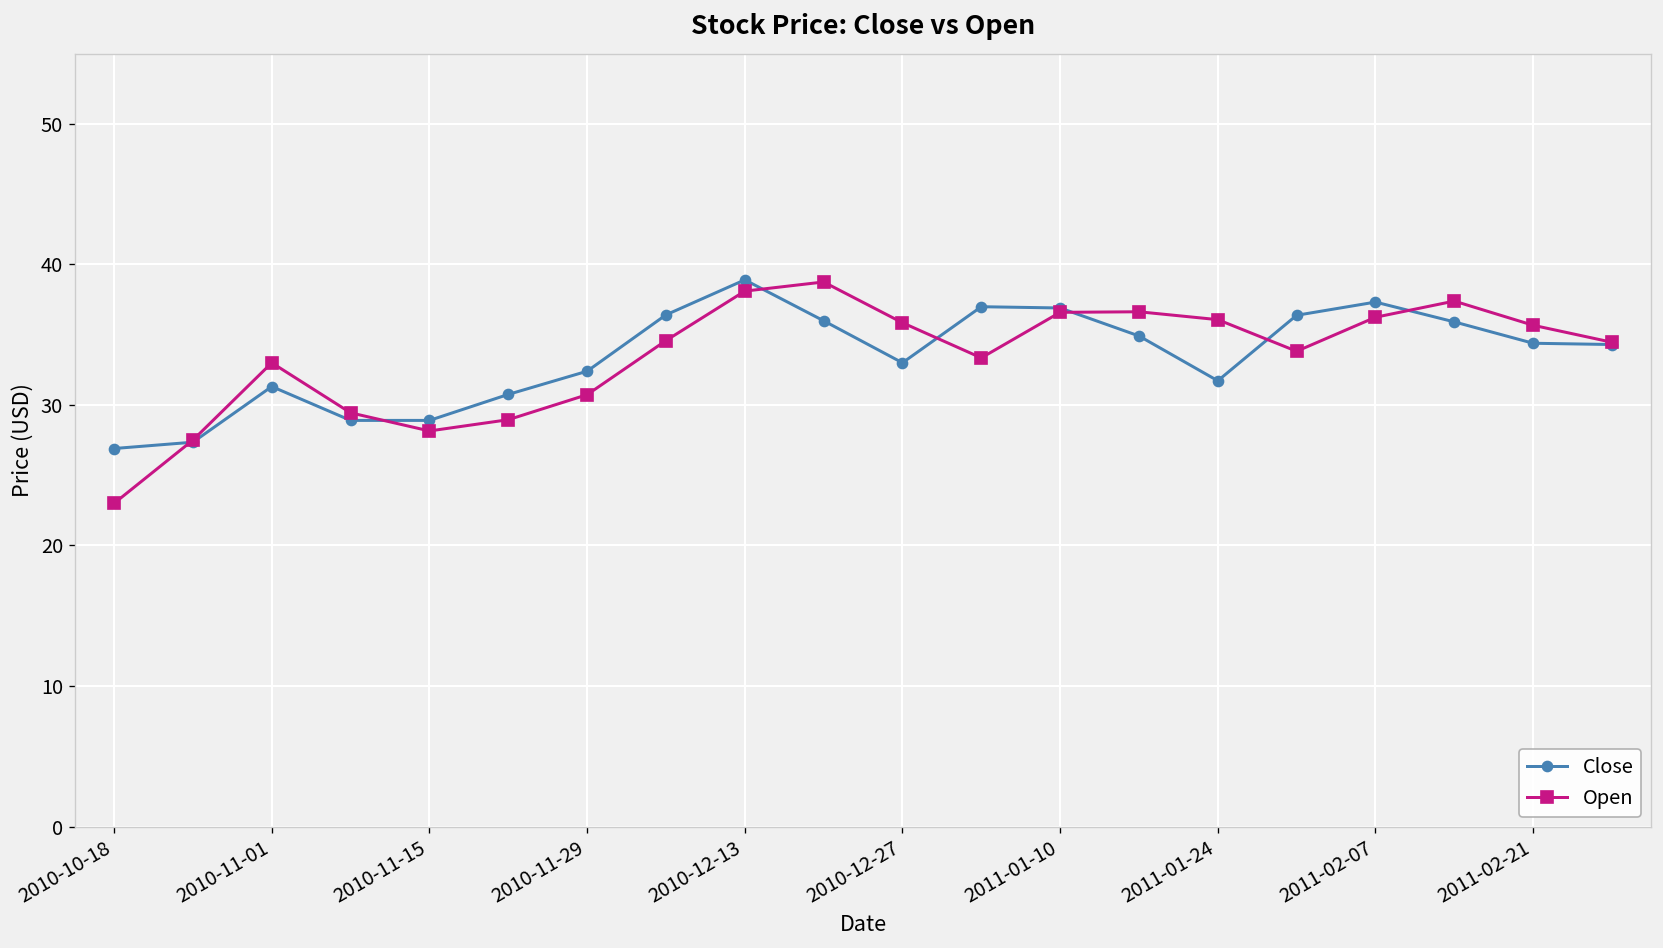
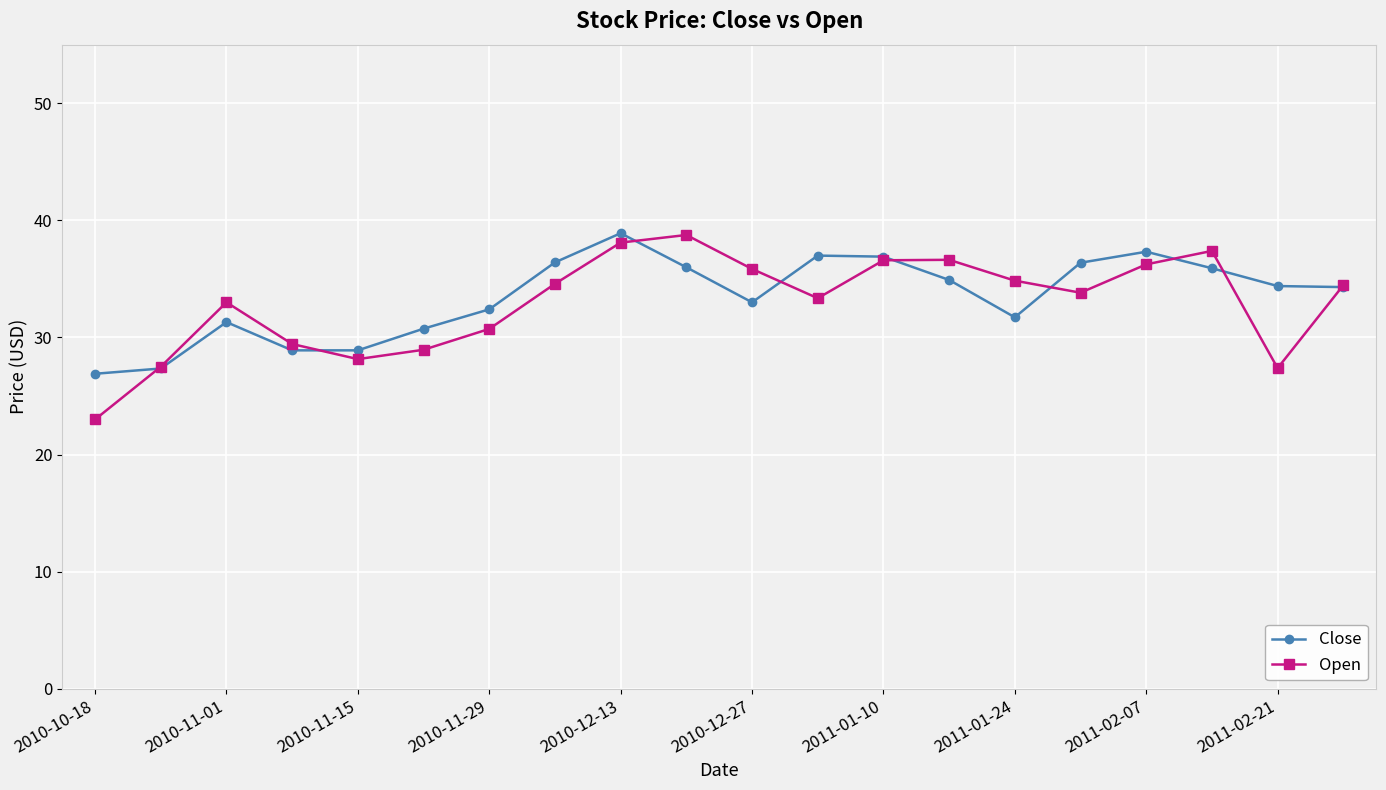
  {
    "Close": {
      "2010-10-18": 26.9,
      "2010-11-01": 31.3,
      "2010-11-15": 28.9,
      "2010-11-29": 32.4,
      "2010-12-13": 38.9,
      "2010-12-27": 33.0,
      "2011-01-10": 36.9,
      "2011-01-24": 31.7,
      "2011-02-07": 37.3,
      "2011-02-21": 34.4
    },
    "Open": {
      "2010-10-18": 23.0,
      "2010-11-01": 33.0,
      "2010-11-15": 28.2,
      "2010-11-29": 30.7,
      "2010-12-13": 38.1,
      "2010-12-27": 35.9,
      "2011-01-10": 36.6,
-     "2011-01-24": 36.1,
+     "2011-01-24": 34.9,
      "2011-02-07": 36.2,
-     "2011-02-21": 35.7
+     "2011-02-21": 27.4
    }
  }
